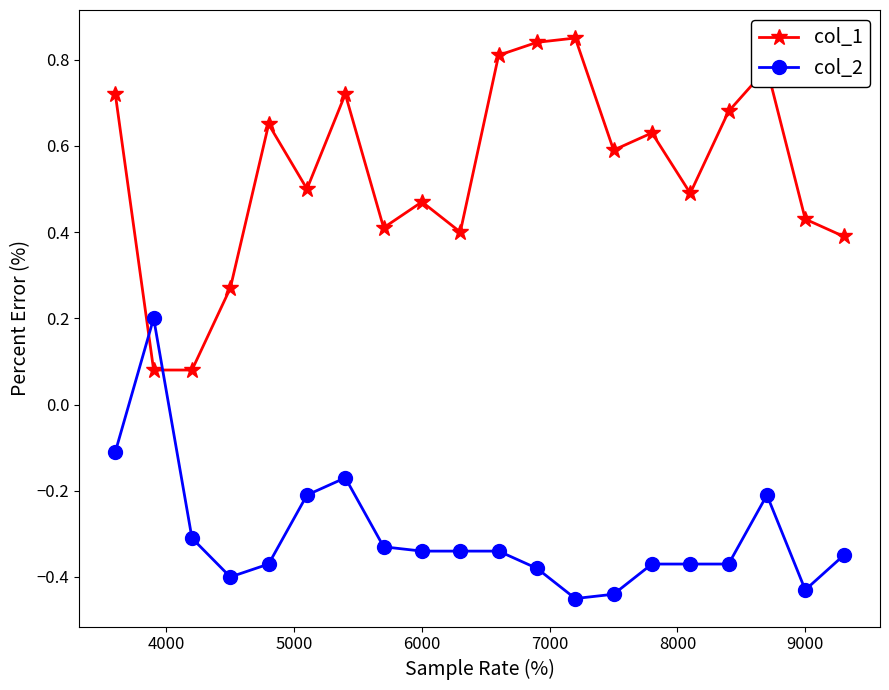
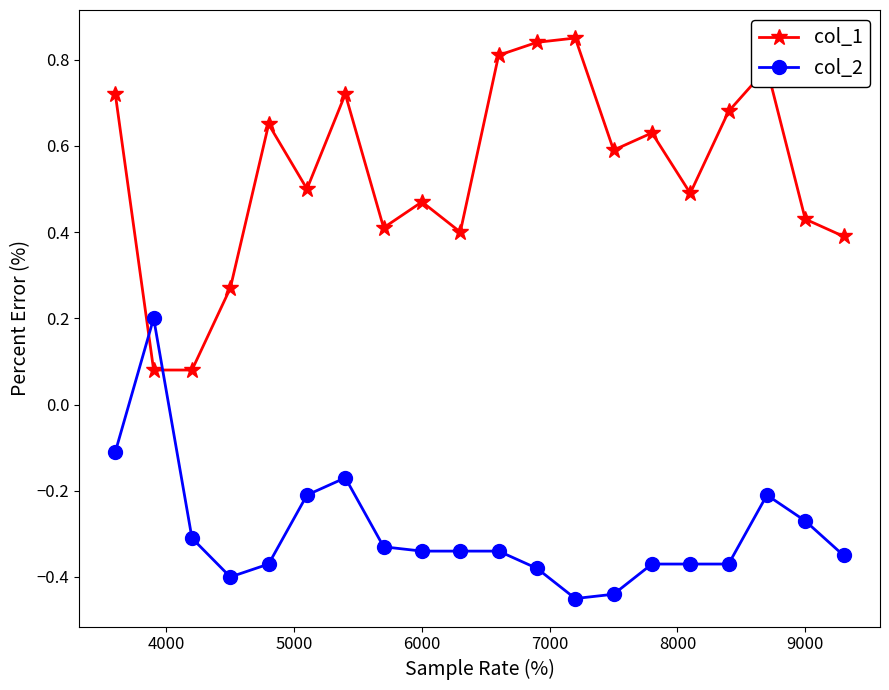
  {
    "col_1": {
      "6000": 0.47,
      "9000": 0.43
    },
    "col_2": {
      "6000": -0.34,
-     "9000": -0.43
+     "9000": -0.27
    }
  }
